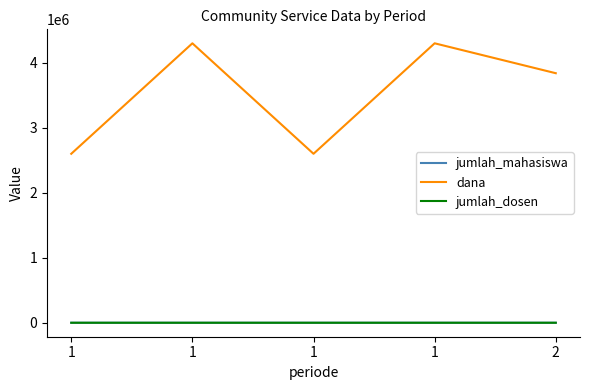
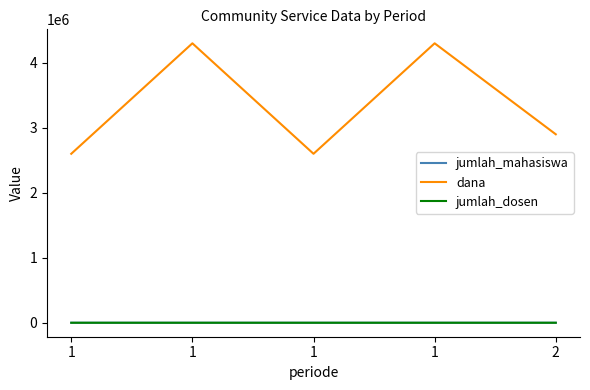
  {
    "jumlah_dosen": {
      "2": 0
    },
    "dana": {
-     "2": 3800000
+     "2": 2900000
    }
  }
